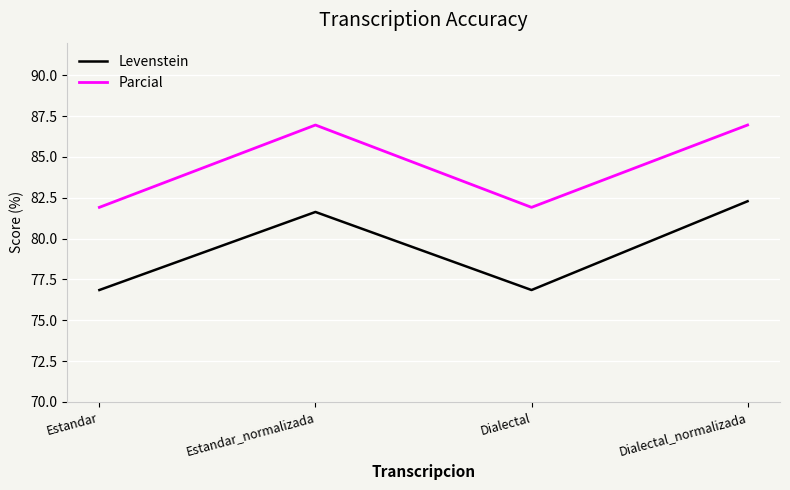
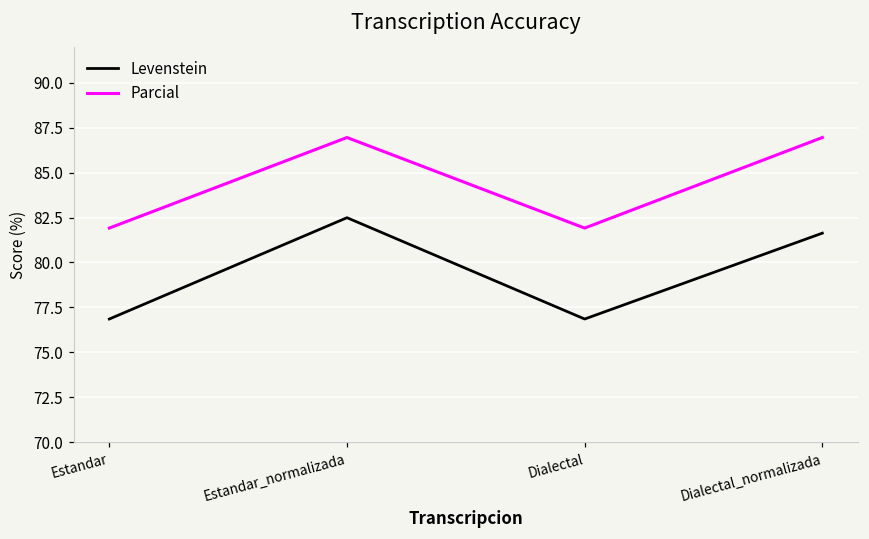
  {
    "Levenstein": {
      "Estandar": 76.9,
-     "Estandar_normalizada": 81.6,
+     "Estandar_normalizada": 82.5,
      "Dialectal": 76.9,
-     "Dialectal_normalizada": 82.3
+     "Dialectal_normalizada": 81.6
    },
    "Parcial": {
      "Estandar": 81.9,
      "Estandar_normalizada": 87.0,
      "Dialectal": 81.9,
      "Dialectal_normalizada": 87.0
    }
  }
